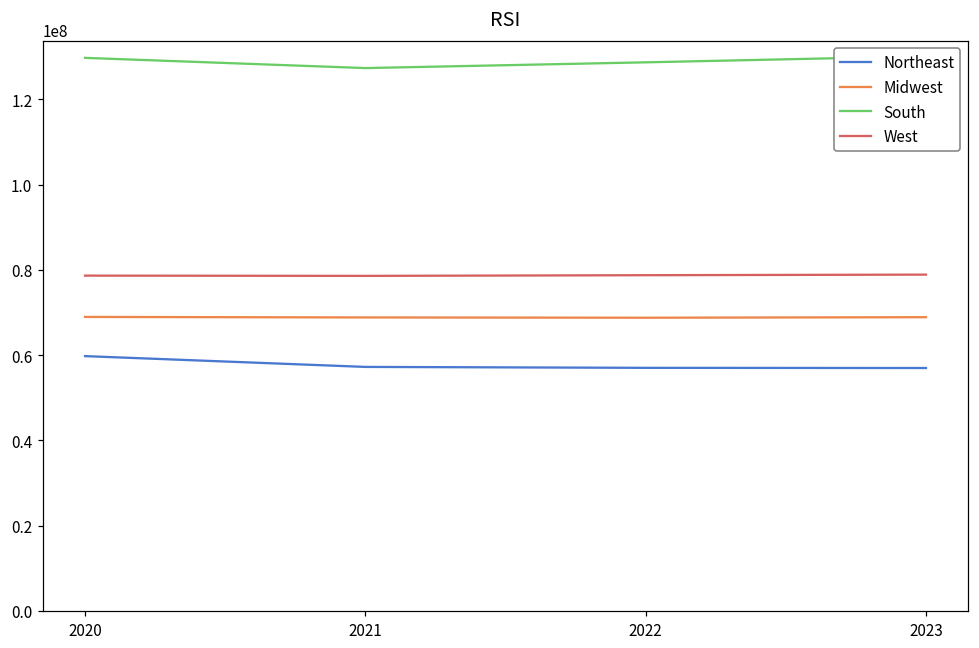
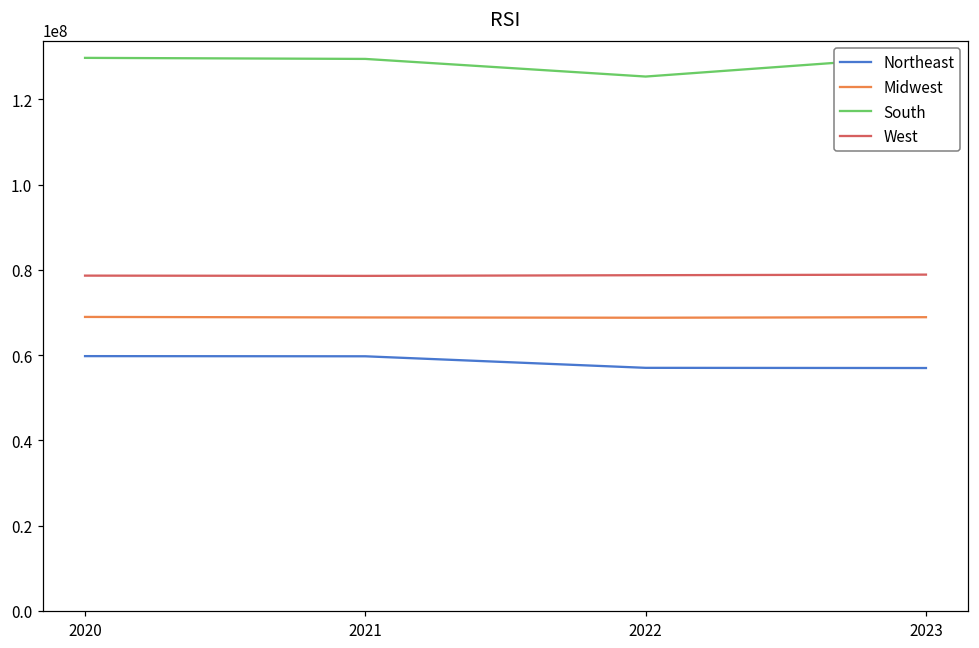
  {
    "Northeast": {
      "2020": 60000000,
-     "2021": 57000000,
+     "2021": 60000000,
      "2022": 57000000,
      "2023": 57000000
    },
    "South": {
      "2020": 130000000,
-     "2021": 127000000,
-     "2022": 129000000
+     "2021": 130000000,
+     "2022": 125000000
    }
  }
